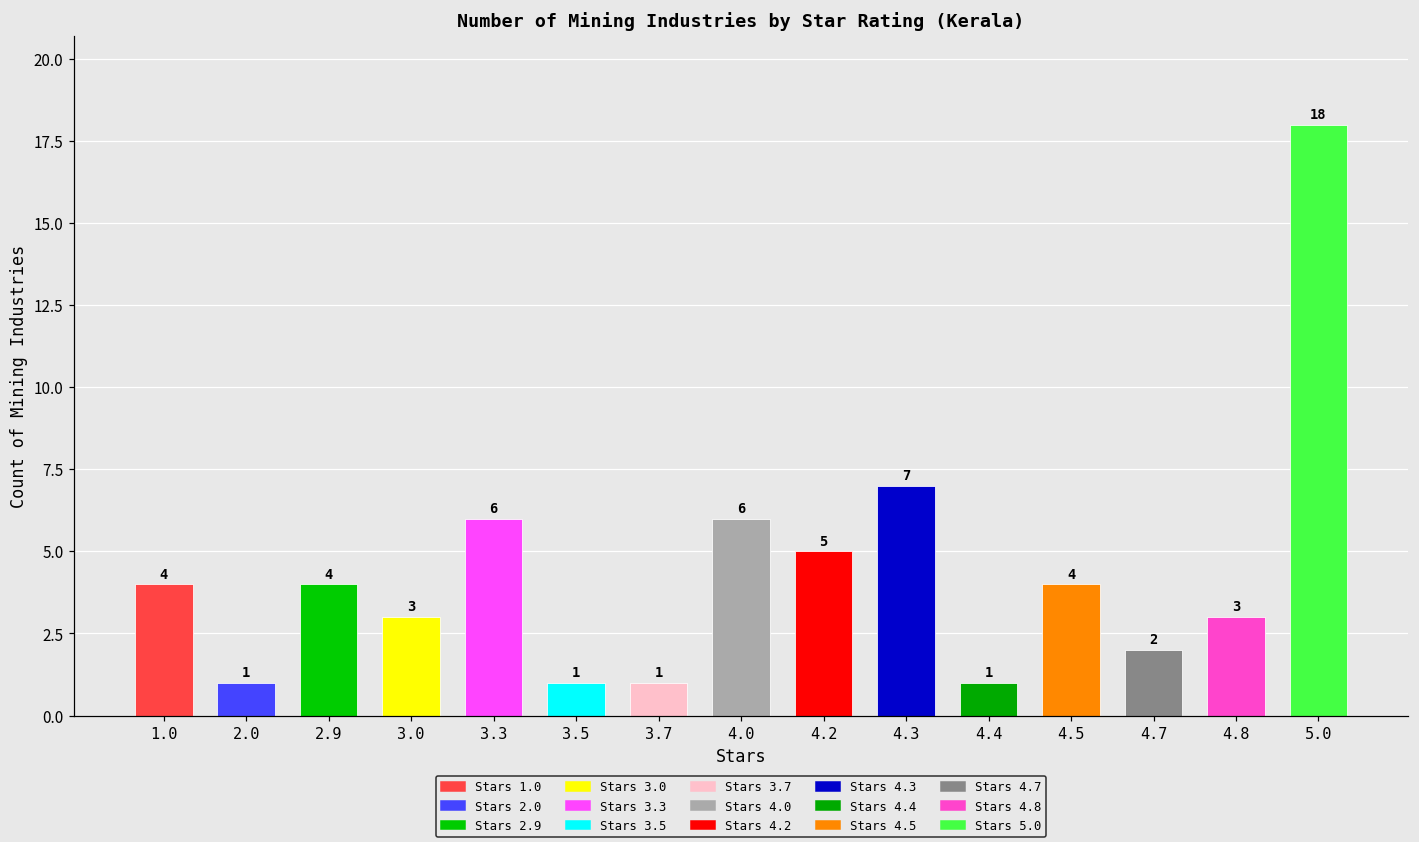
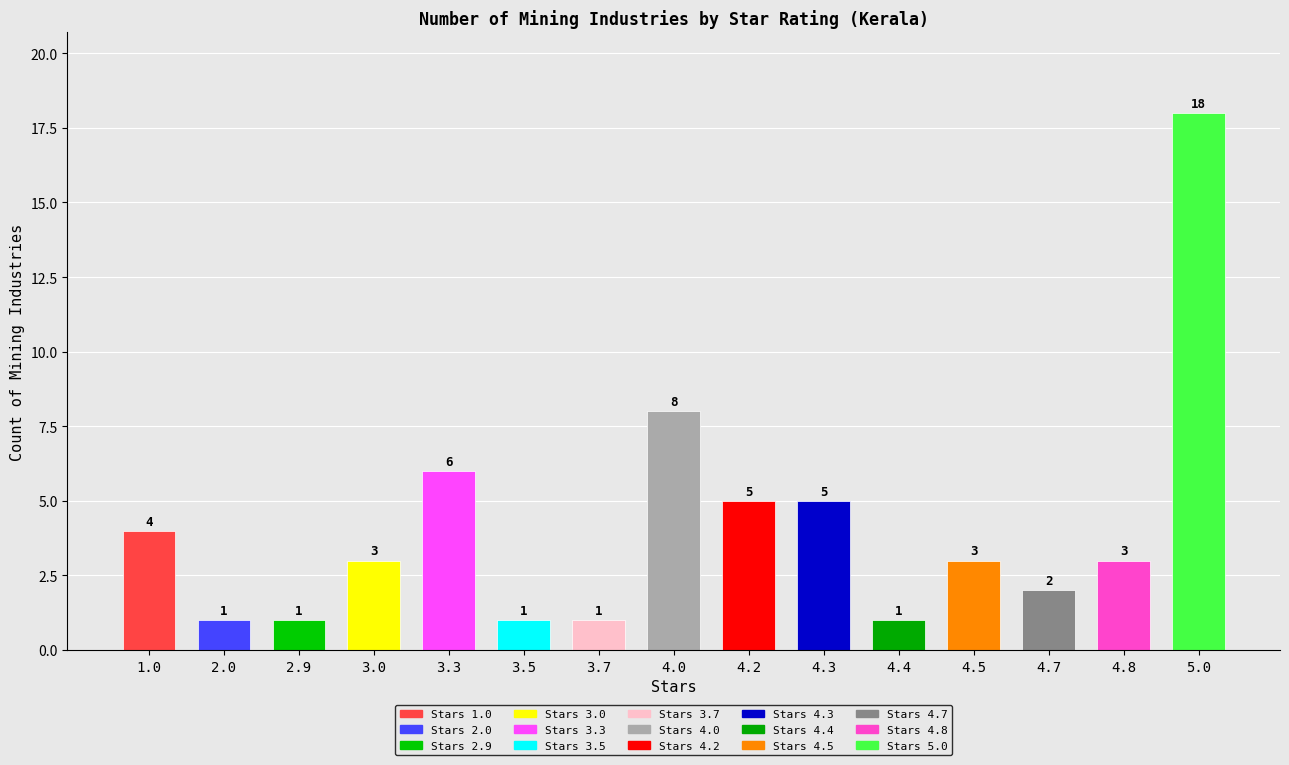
  {
    "1.0": 4,
    "2.0": 1,
-   "2.9": 4,
+   "2.9": 1,
    "3.0": 3,
    "3.3": 6,
    "3.5": 1,
    "3.7": 1,
-   "4.0": 6,
+   "4.0": 8,
    "4.2": 5,
-   "4.3": 7,
+   "4.3": 5,
    "4.4": 1,
-   "4.5": 4,
+   "4.5": 3,
    "4.7": 2,
    "4.8": 3,
    "5.0": 18
  }
